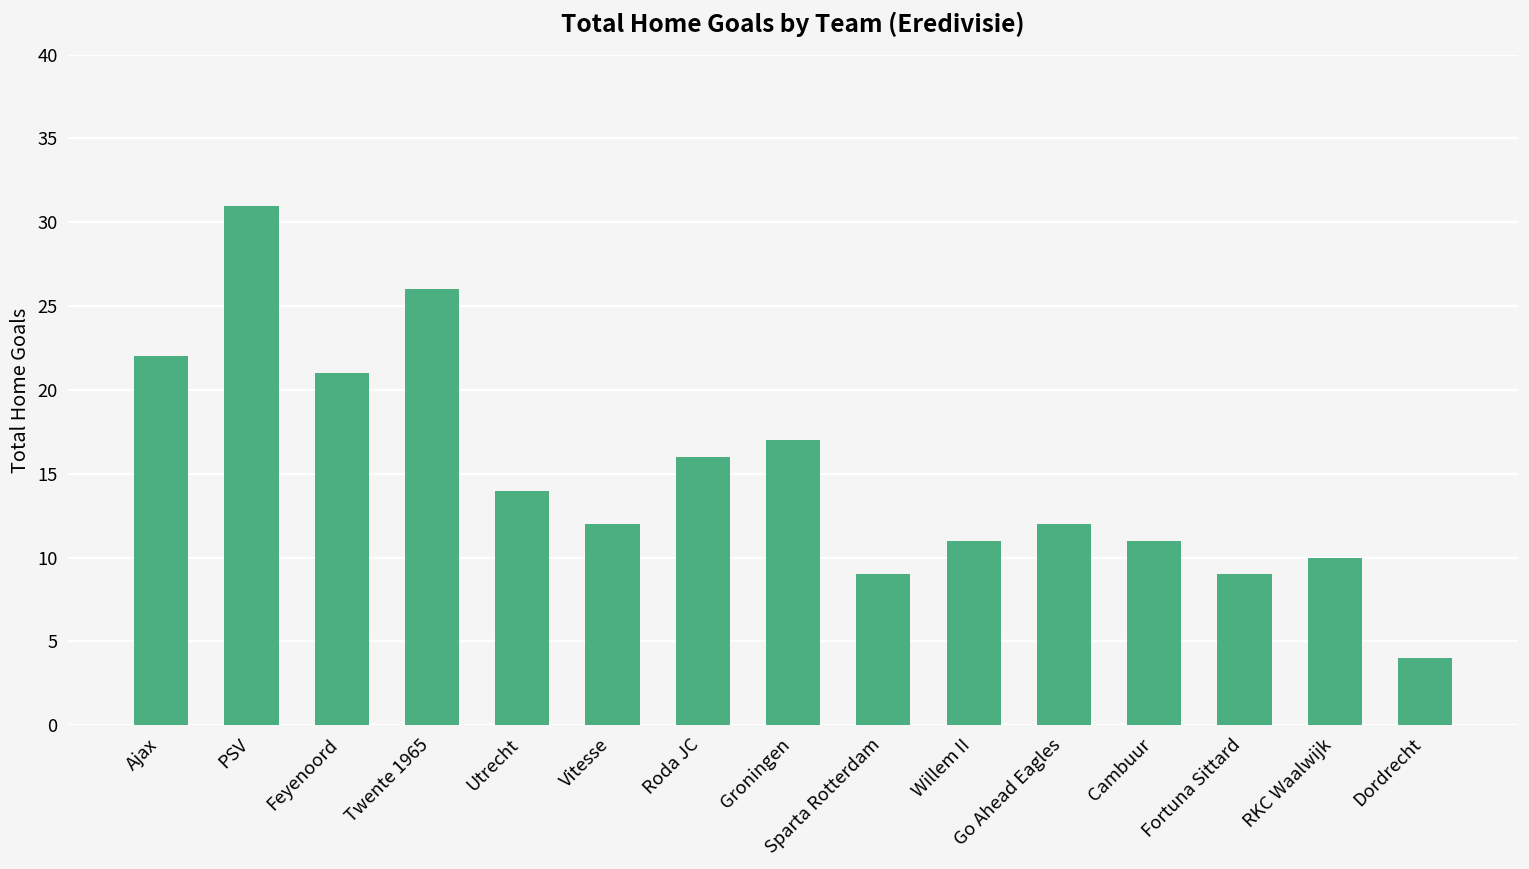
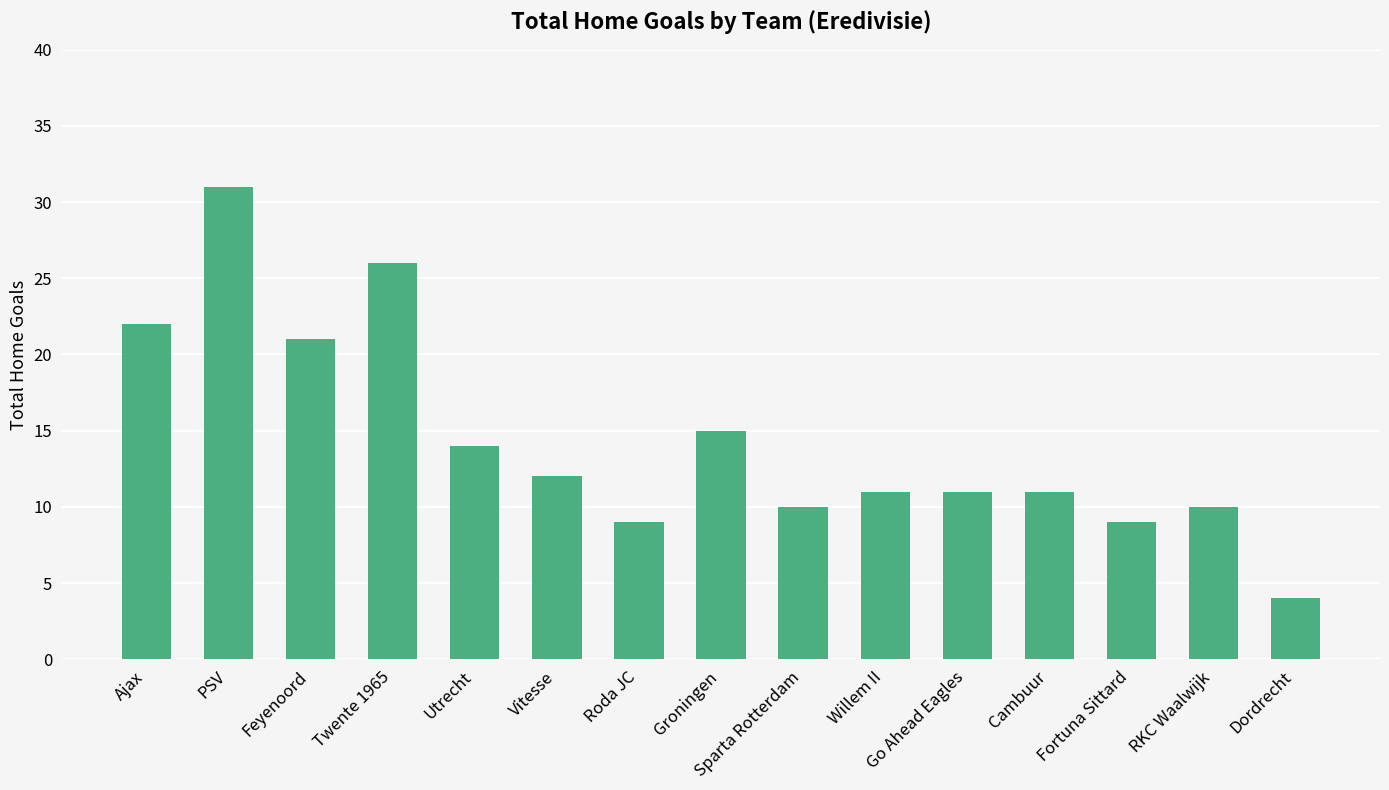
  {
    "Ajax": 22,
    "PSV": 31,
    "Feyenoord": 21,
    "Twente 1965": 26,
    "Utrecht": 14,
    "Vitesse": 12,
-   "Roda JC": 16,
-   "Groningen": 17,
-   "Sparta Rotterdam": 9,
+   "Roda JC": 9,
+   "Groningen": 15,
+   "Sparta Rotterdam": 10,
    "Willem II": 11,
-   "Go Ahead Eagles": 12,
+   "Go Ahead Eagles": 11,
    "Cambuur": 11,
    "Fortuna Sittard": 9,
    "RKC Waalwijk": 10,
    "Dordrecht": 4
  }
